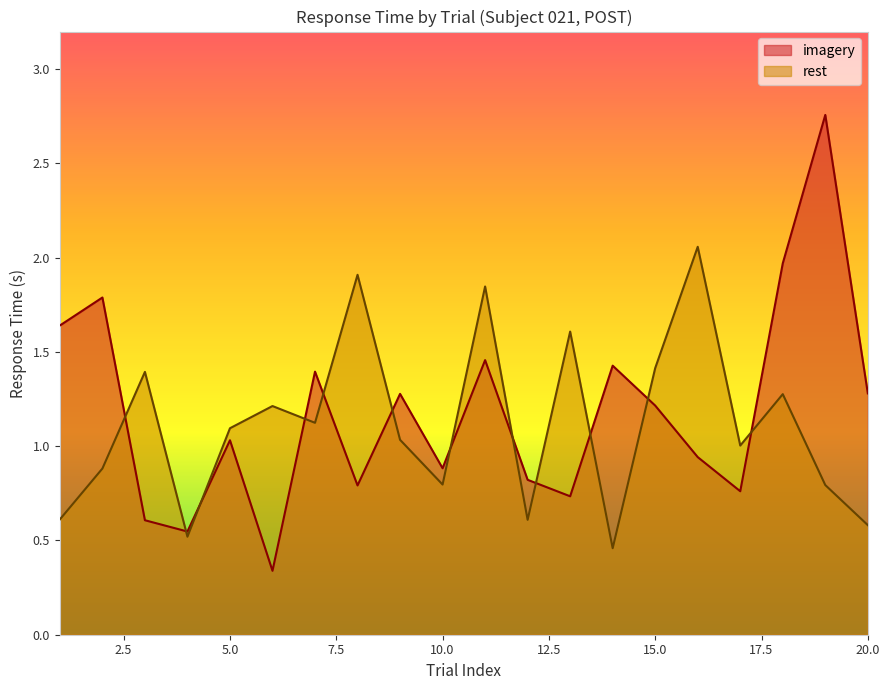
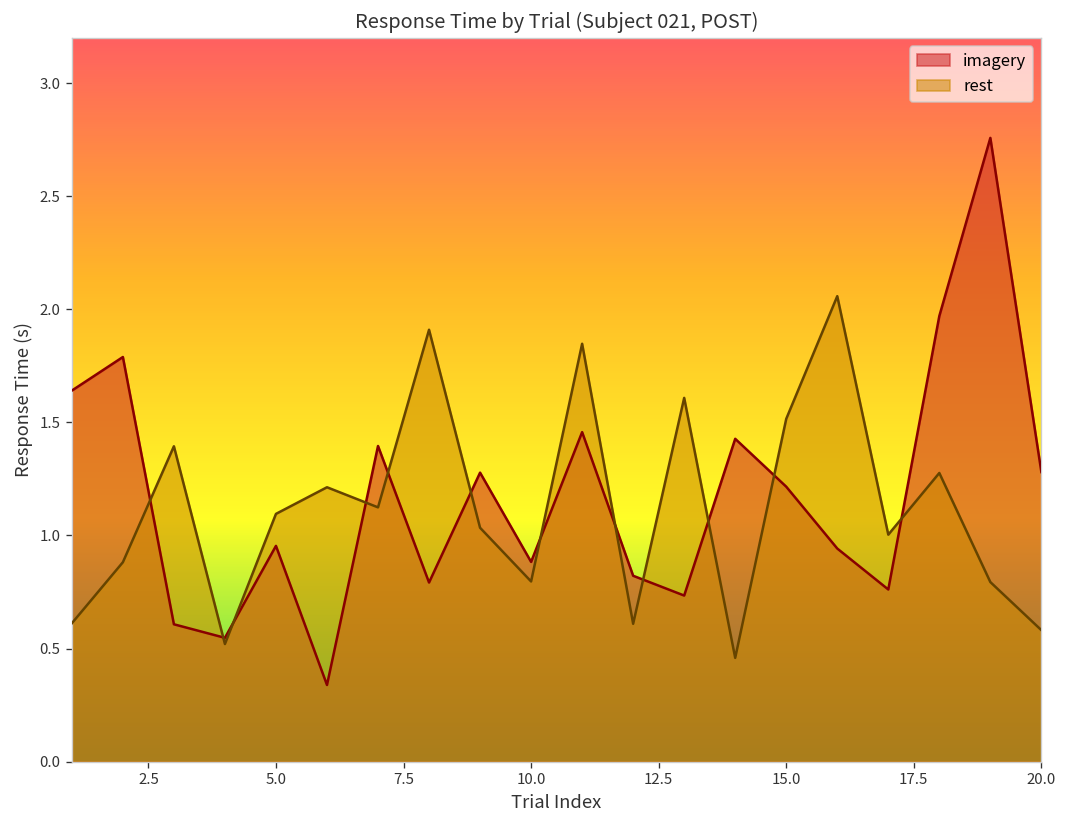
  {
    "imagery": {
-     "5.0": 1.03,
+     "5.0": 0.95,
      "10.0": 0.88,
      "15.0": 1.22,
      "20.0": 1.28
    },
    "rest": {
      "5.0": 1.10,
      "10.0": 0.80,
-     "15.0": 1.41,
+     "15.0": 1.52,
      "20.0": 0.58
    }
  }
